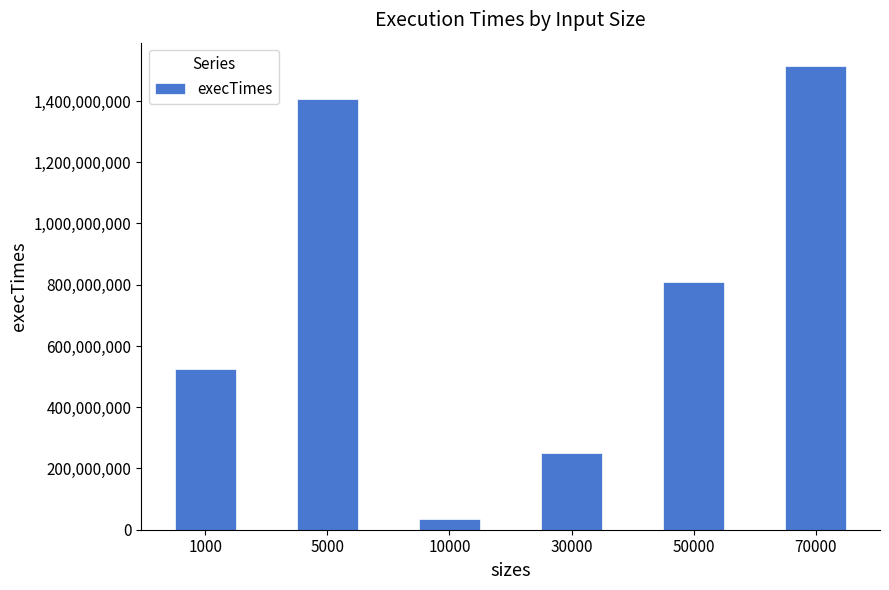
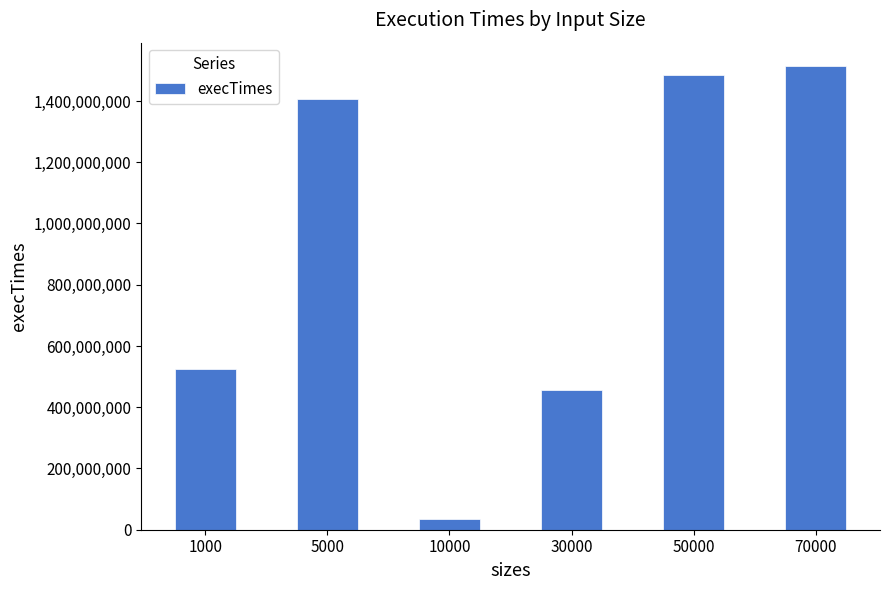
  {
    "1000": "520,000,000",
    "5000": "1,410,000,000",
    "10000": "30,000,000",
-   "30000": "250,000,000",
-   "50000": "810,000,000",
+   "30000": "460,000,000",
+   "50000": "1,480,000,000",
    "70000": "1,510,000,000"
  }
